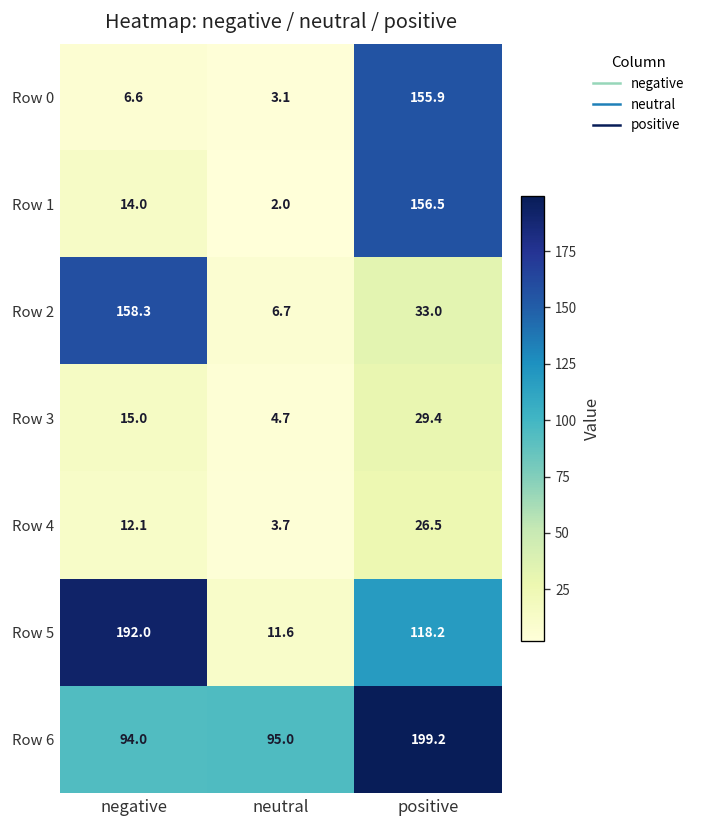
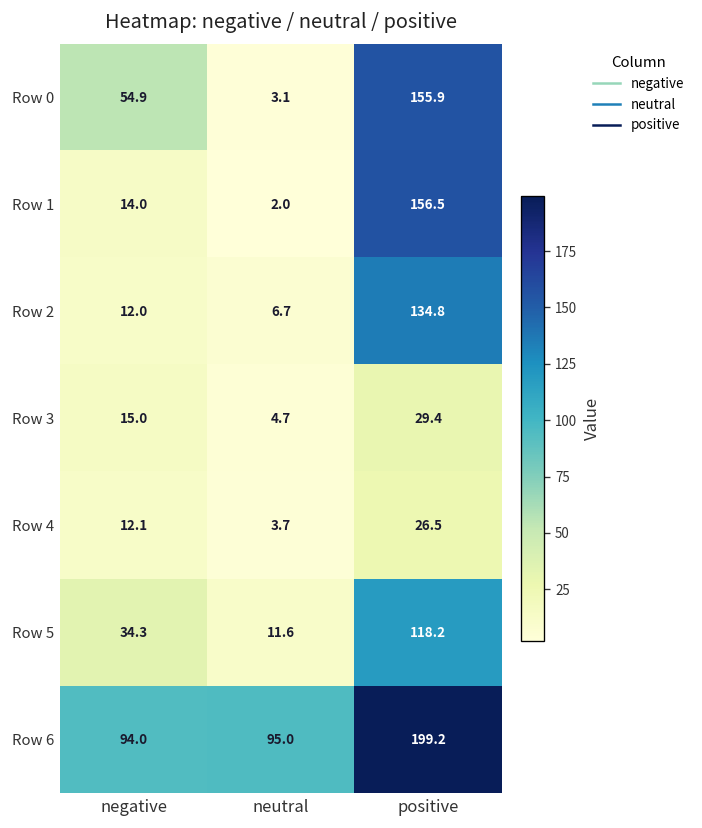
  {
    "Row 0": {
-     "negative": 6.6,
+     "negative": 54.9,
      "neutral": 3.1,
      "positive": 155.9
    },
    "Row 1": {
      "negative": 14.0,
      "neutral": 2.0,
      "positive": 156.5
    },
    "Row 2": {
-     "negative": 158.3,
+     "negative": 12.0,
      "neutral": 6.7,
-     "positive": 33.0
+     "positive": 134.8
    },
    "Row 3": {
      "negative": 15.0,
      "neutral": 4.7,
      "positive": 29.4
    },
    "Row 4": {
      "negative": 12.1,
      "neutral": 3.7,
      "positive": 26.5
    },
    "Row 5": {
-     "negative": 192.0,
+     "negative": 34.3,
      "neutral": 11.6,
      "positive": 118.2
    },
    "Row 6": {
      "negative": 94.0,
      "neutral": 95.0,
      "positive": 199.2
    }
  }
